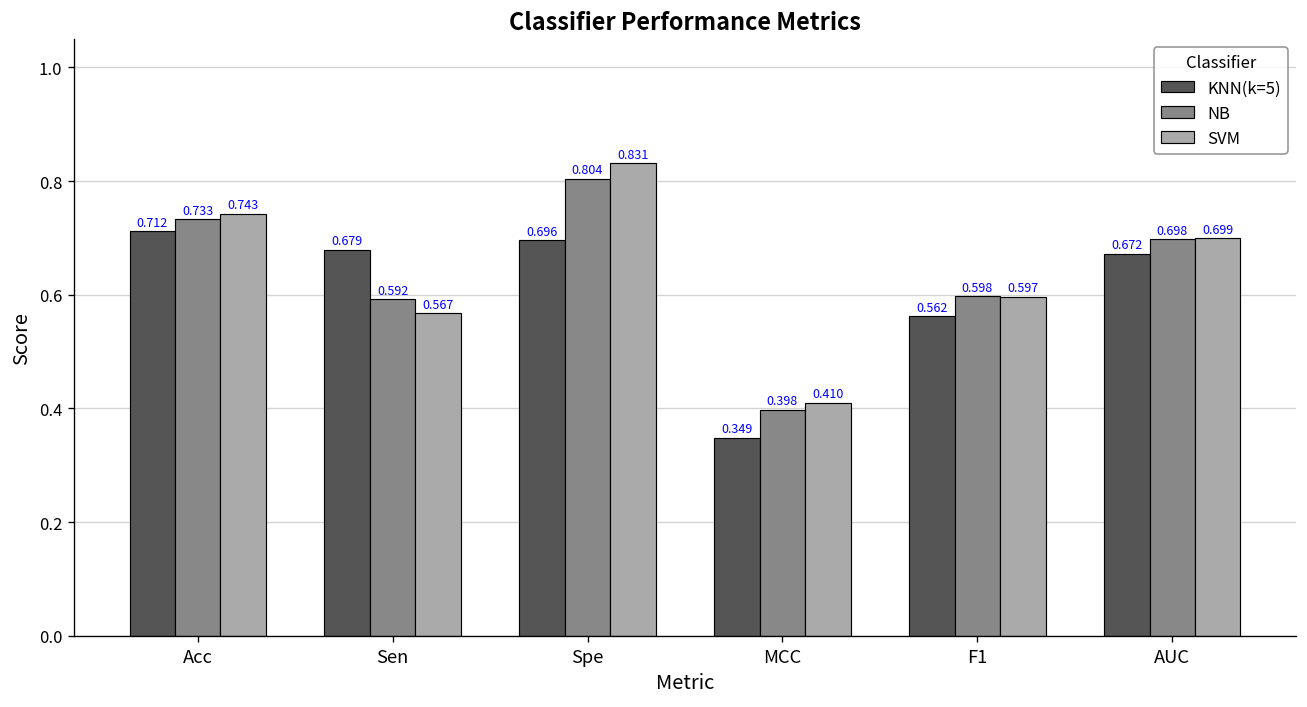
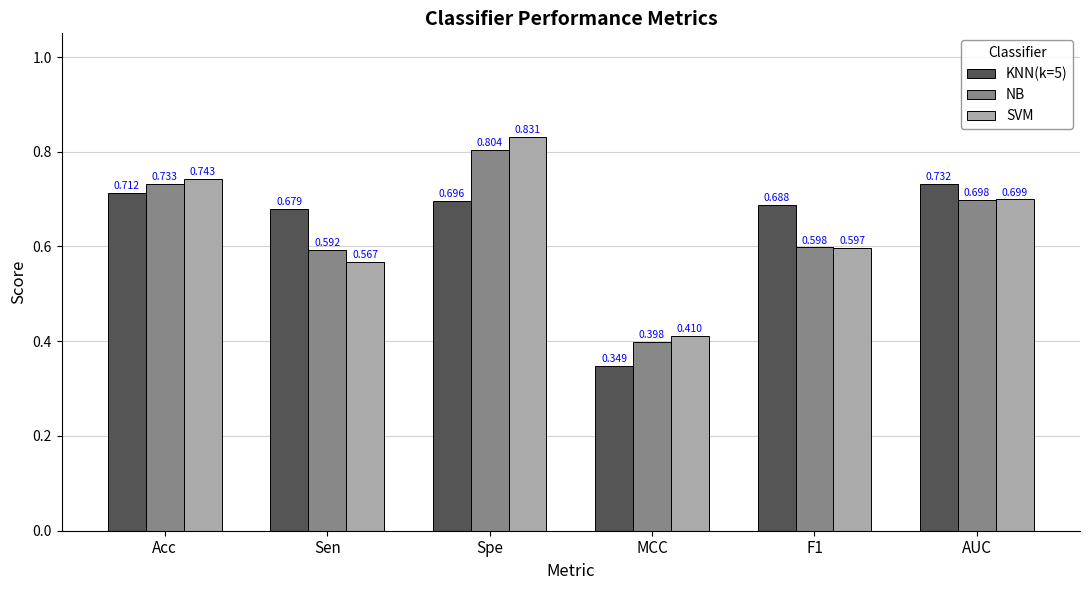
  {
    "KNN(k=5)": {
      "Acc": 0.712,
      "Sen": 0.679,
      "Spe": 0.696,
      "MCC": 0.349,
-     "F1": 0.562,
-     "AUC": 0.672
+     "F1": 0.688,
+     "AUC": 0.732
    }
  }
